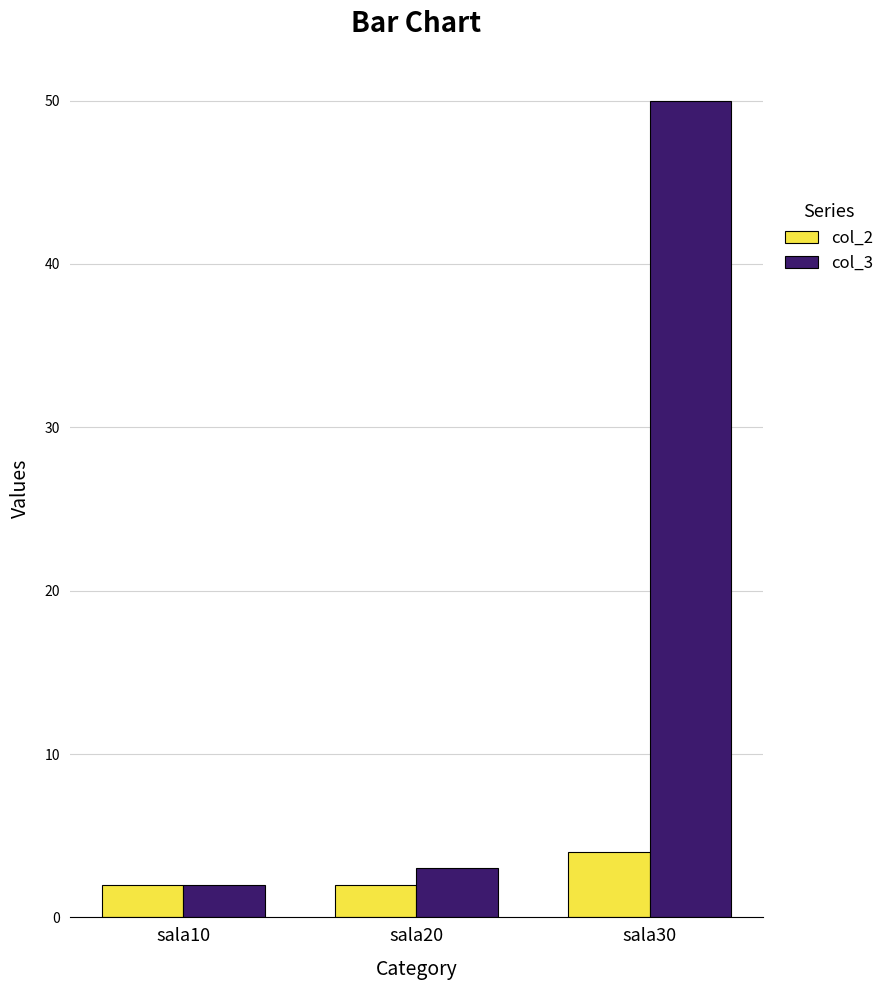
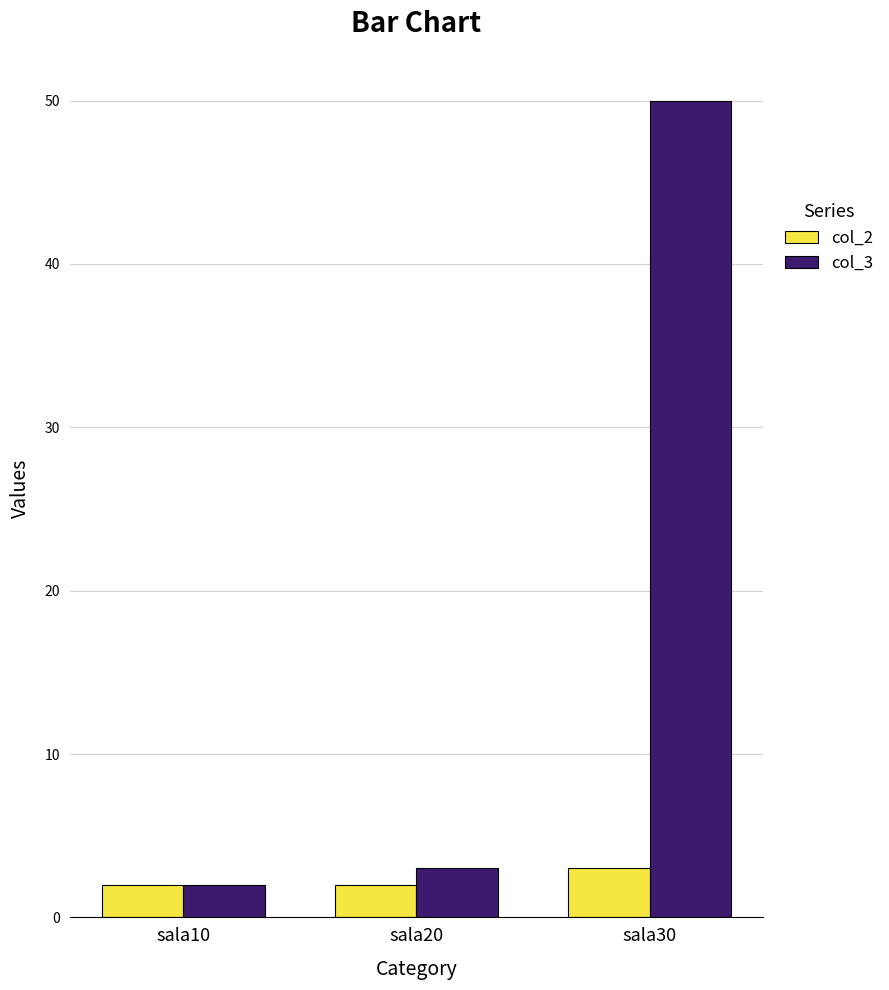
  {
    "col_2": {
      "sala10": 2,
      "sala20": 2,
-     "sala30": 4
+     "sala30": 3
    },
    "col_3": {
      "sala10": 2,
      "sala20": 3,
      "sala30": 50
    }
  }
